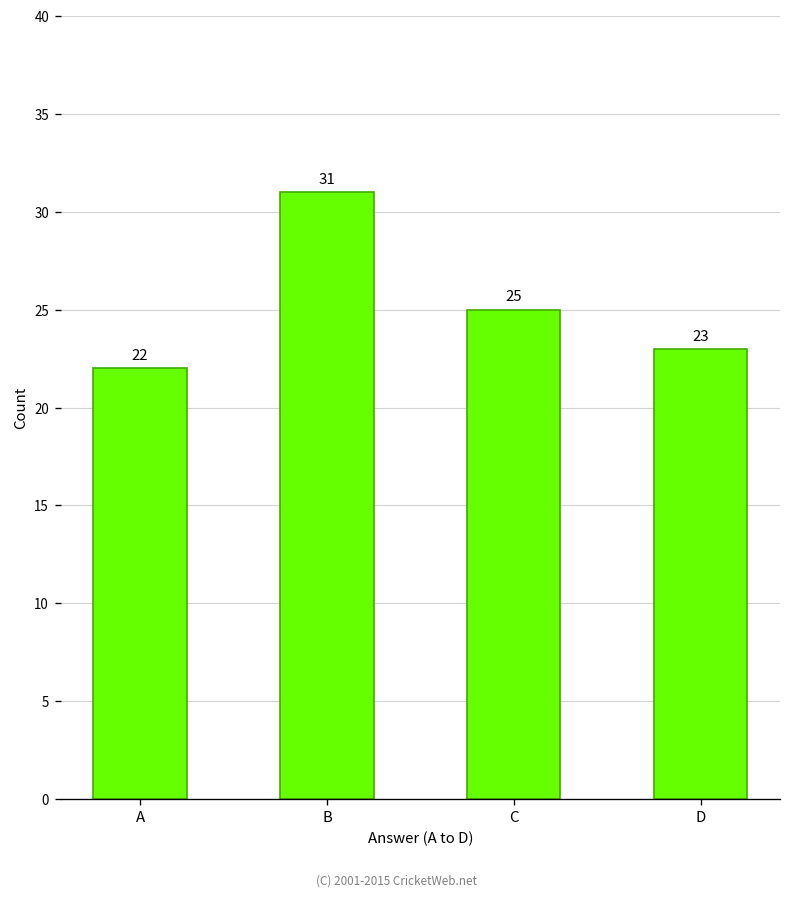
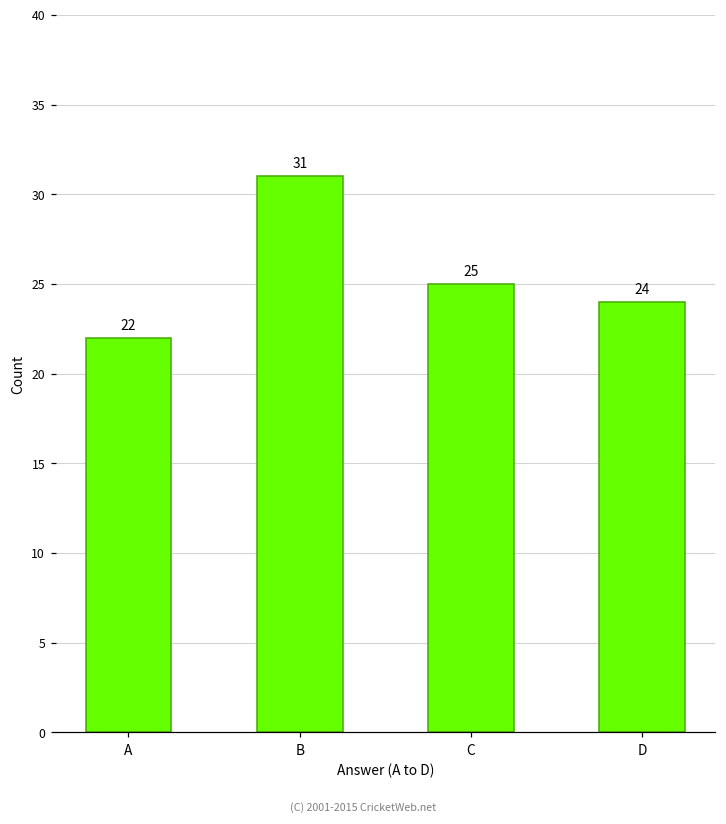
  {
    "A": 22,
    "B": 31,
    "C": 25,
-   "D": 23
+   "D": 24
  }
